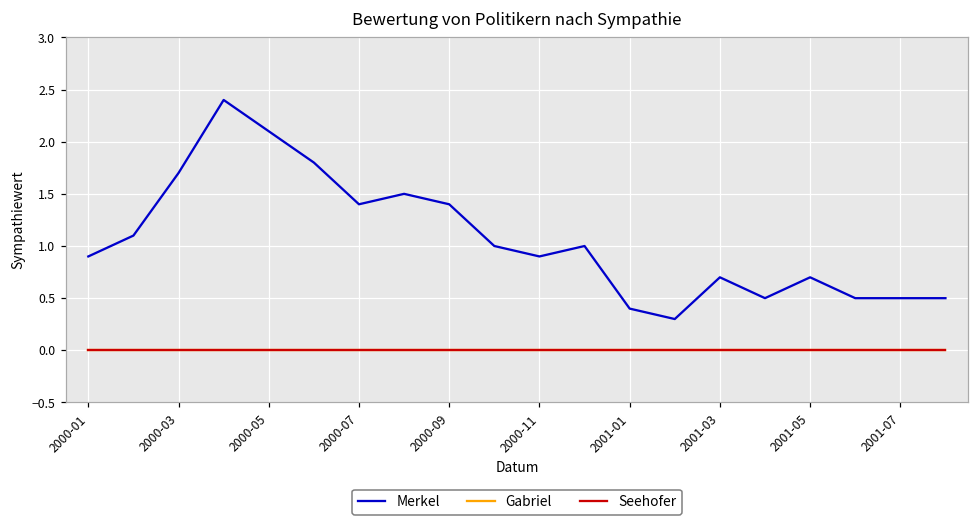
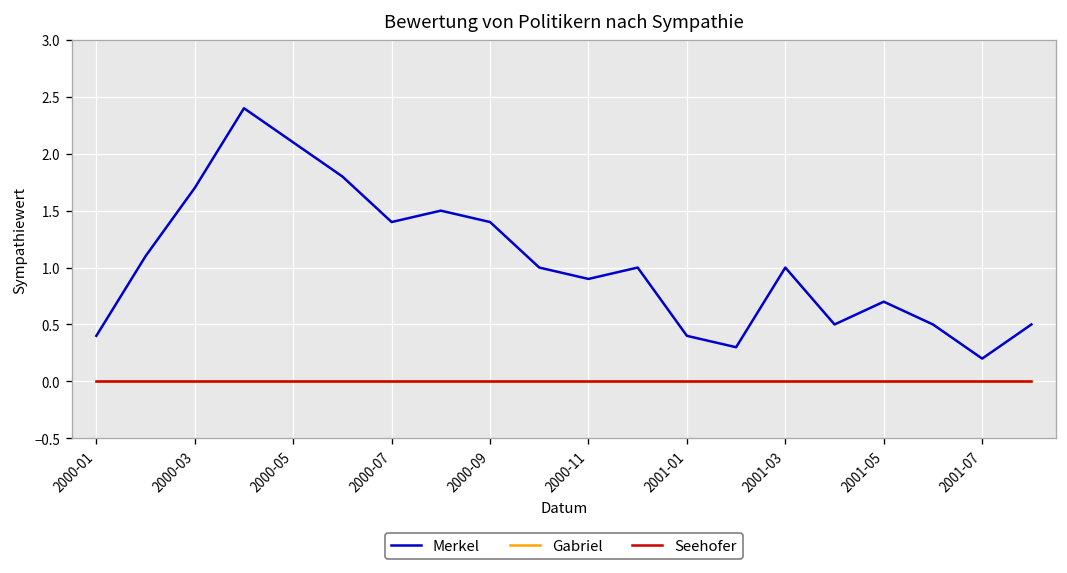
  {
    "Merkel": {
-     "2000-01": 0.9,
+     "2000-01": 0.4,
      "2000-03": 1.7,
      "2000-05": 2.1,
      "2000-07": 1.4,
      "2000-09": 1.4,
      "2000-11": 0.9,
      "2001-01": 0.4,
-     "2001-03": 0.7,
+     "2001-03": 1.0,
      "2001-05": 0.7,
-     "2001-07": 0.5
+     "2001-07": 0.2
    },
    "Seehofer": {
      "2000-01": 0.0,
      "2000-03": 0.0,
      "2000-05": 0.0,
      "2000-07": 0.0,
      "2000-09": 0.0,
      "2000-11": 0.0,
      "2001-01": 0.0,
      "2001-03": 0.0,
      "2001-05": 0.0,
      "2001-07": 0.0
    }
  }
